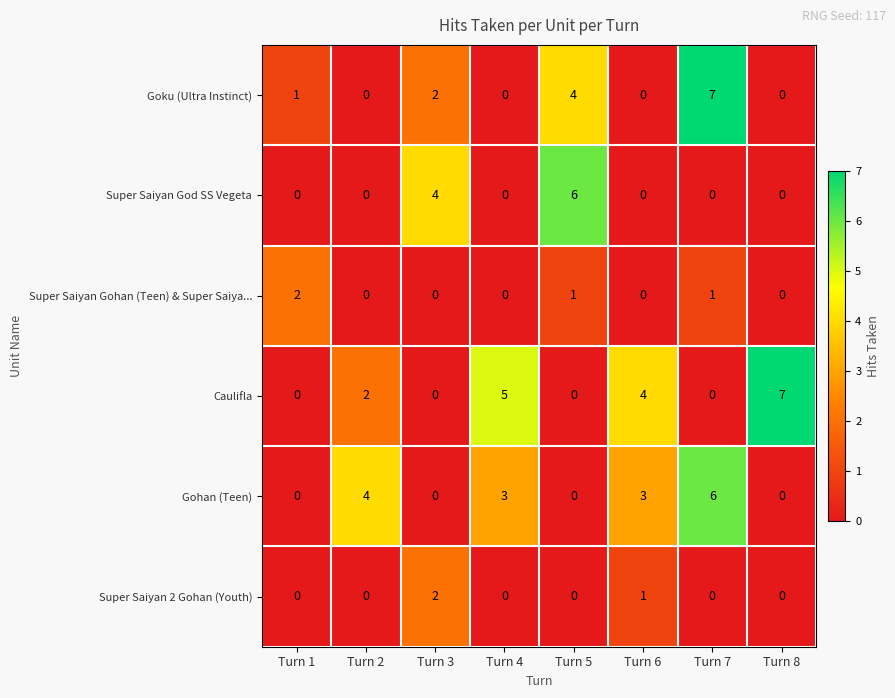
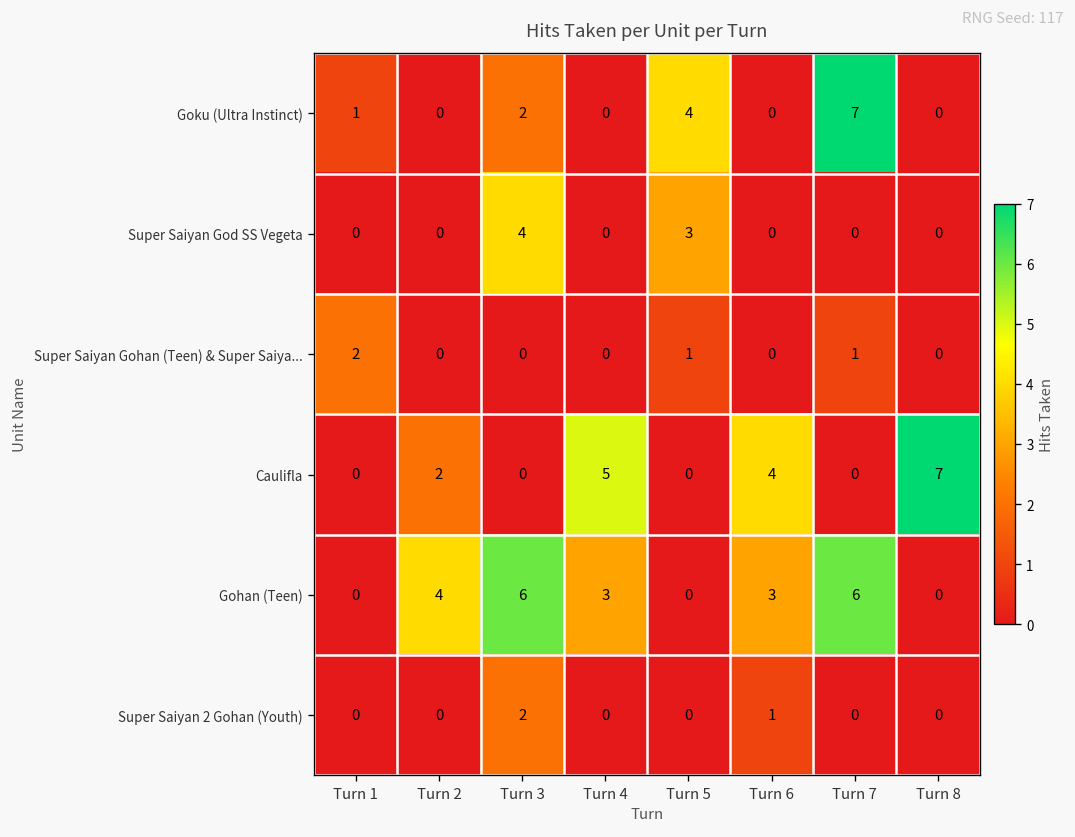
  {
    "Goku (Ultra Instinct)": {
      "Turn 1": 1,
      "Turn 2": 0,
      "Turn 3": 2,
      "Turn 4": 0,
      "Turn 5": 4,
      "Turn 6": 0,
      "Turn 7": 7,
      "Turn 8": 0
    },
    "Super Saiyan God SS Vegeta": {
      "Turn 1": 0,
      "Turn 2": 0,
      "Turn 3": 4,
      "Turn 4": 0,
-     "Turn 5": 6,
+     "Turn 5": 3,
      "Turn 6": 0,
      "Turn 7": 0,
      "Turn 8": 0
    },
    "Super Saiyan Gohan (Teen) & Super Saiya...": {
      "Turn 1": 2,
      "Turn 2": 0,
      "Turn 3": 0,
      "Turn 4": 0,
      "Turn 5": 1,
      "Turn 6": 0,
      "Turn 7": 1,
      "Turn 8": 0
    },
    "Caulifla": {
      "Turn 1": 0,
      "Turn 2": 2,
      "Turn 3": 0,
      "Turn 4": 5,
      "Turn 5": 0,
      "Turn 6": 4,
      "Turn 7": 0,
      "Turn 8": 7
    },
    "Gohan (Teen)": {
      "Turn 1": 0,
      "Turn 2": 4,
-     "Turn 3": 0,
+     "Turn 3": 6,
      "Turn 4": 3,
      "Turn 5": 0,
      "Turn 6": 3,
      "Turn 7": 6,
      "Turn 8": 0
    },
    "Super Saiyan 2 Gohan (Youth)": {
      "Turn 1": 0,
      "Turn 2": 0,
      "Turn 3": 2,
      "Turn 4": 0,
      "Turn 5": 0,
      "Turn 6": 1,
      "Turn 7": 0,
      "Turn 8": 0
    }
  }
